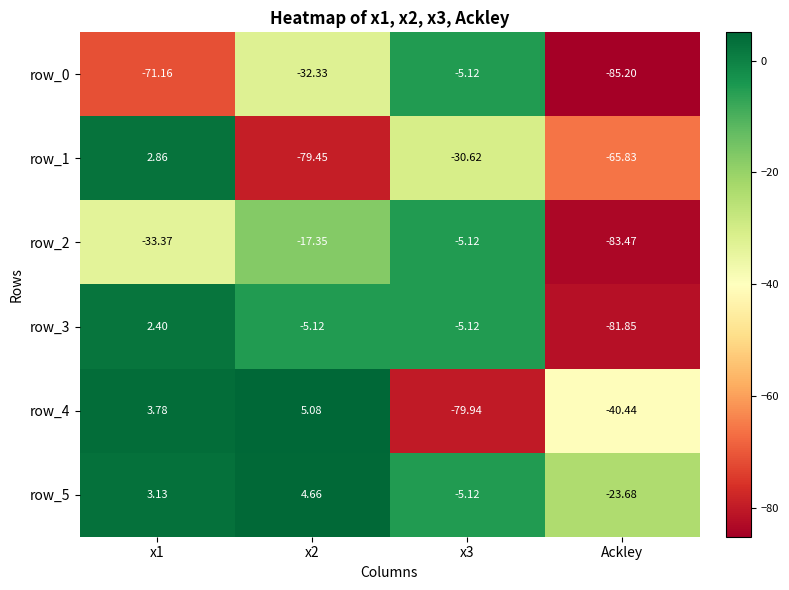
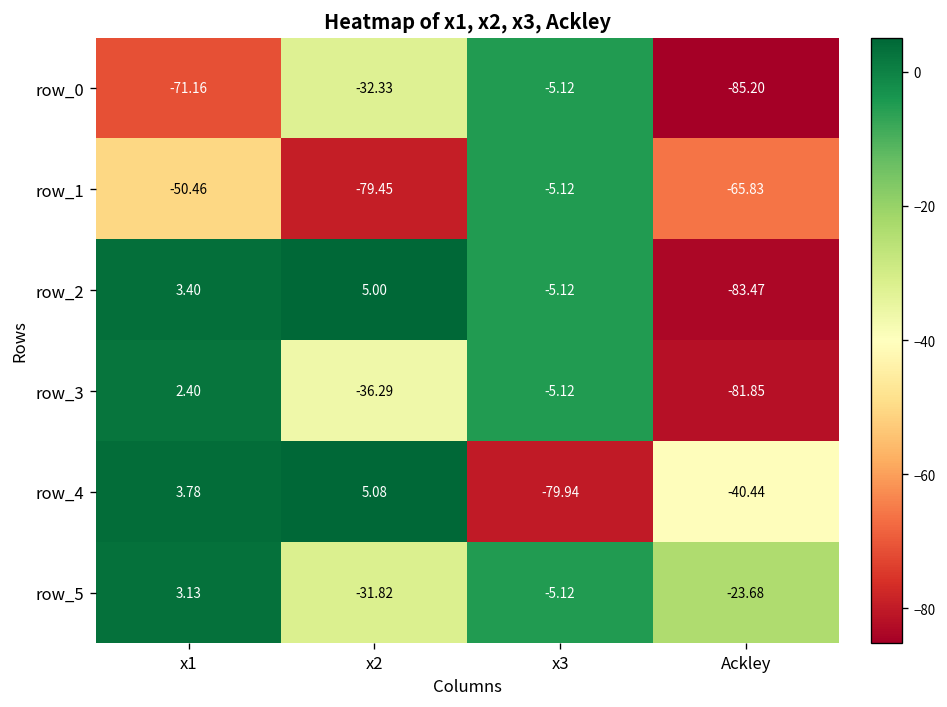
  {
    "row_0": {
      "x1": -71.16,
      "x2": -32.33,
      "x3": -5.12,
      "Ackley": -85.20
    },
    "row_1": {
-     "x1": 2.86,
+     "x1": -50.46,
      "x2": -79.45,
-     "x3": -30.62,
+     "x3": -5.12,
      "Ackley": -65.83
    },
    "row_2": {
-     "x1": -33.37,
-     "x2": -17.35,
+     "x1": 3.40,
+     "x2": 5.00,
      "x3": -5.12,
      "Ackley": -83.47
    },
    "row_3": {
      "x1": 2.40,
-     "x2": -5.12,
+     "x2": -36.29,
      "x3": -5.12,
      "Ackley": -81.85
    },
    "row_4": {
      "x1": 3.78,
      "x2": 5.08,
      "x3": -79.94,
      "Ackley": -40.44
    },
    "row_5": {
      "x1": 3.13,
-     "x2": 4.66,
+     "x2": -31.82,
      "x3": -5.12,
      "Ackley": -23.68
    }
  }
